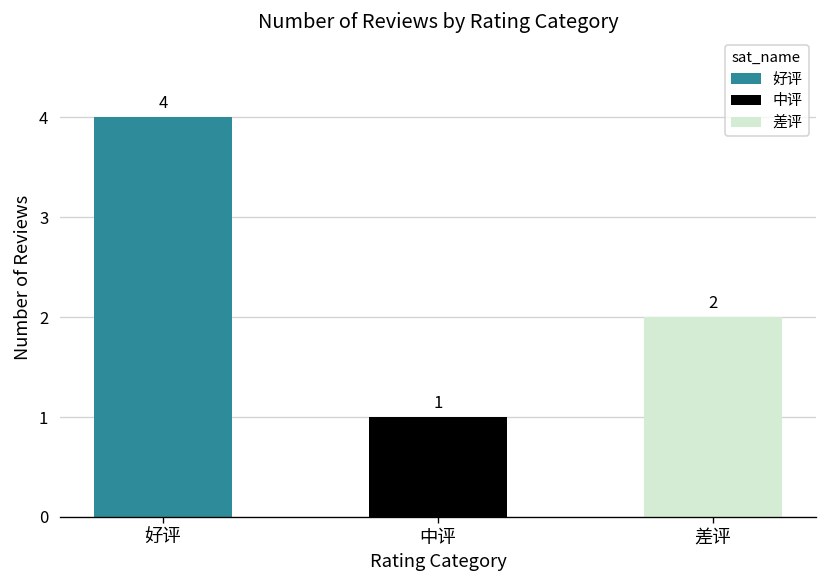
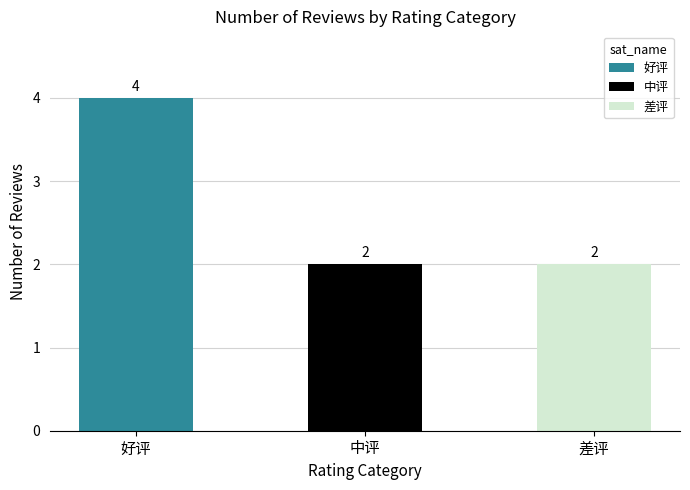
  {
    "好评": 4,
-   "中评": 1,
+   "中评": 2,
    "差评": 2
  }
